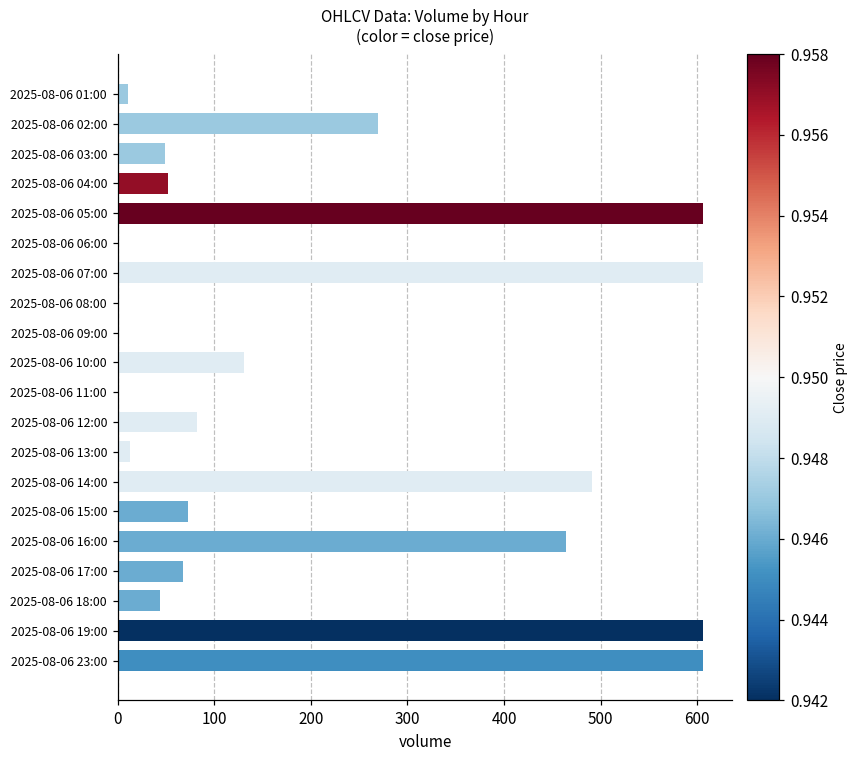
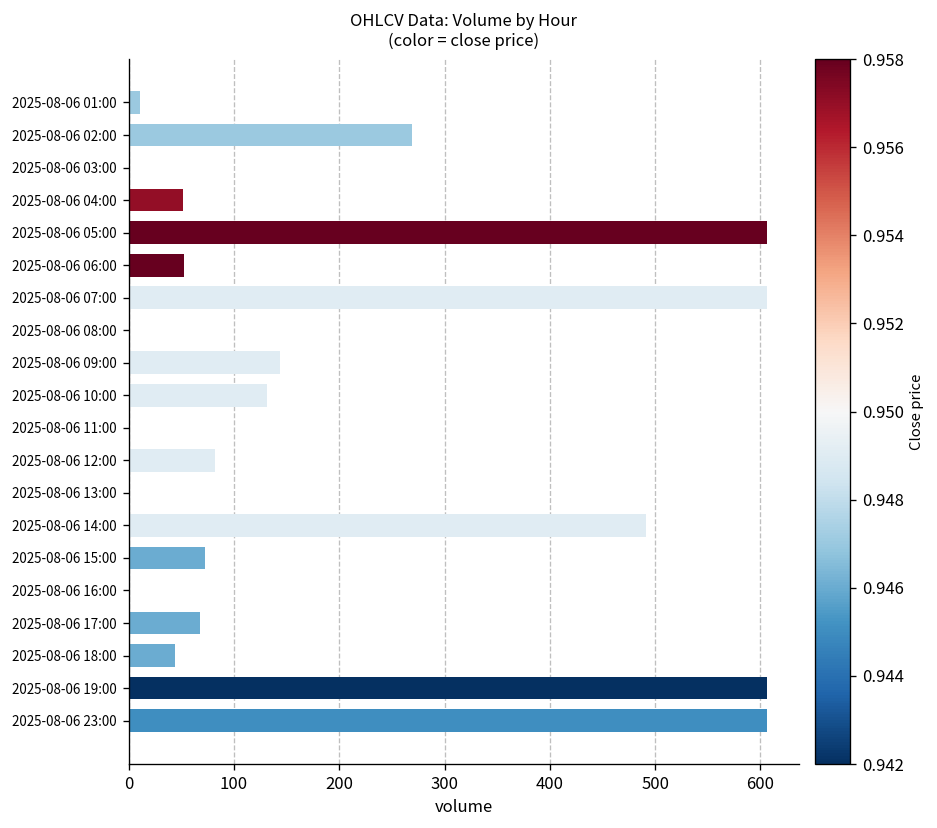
  {
    "2025-08-06 01:00": 10,
    "2025-08-06 02:00": 270,
-   "2025-08-06 03:00": 50,
+   "2025-08-06 03:00": 0,
    "2025-08-06 04:00": 50,
    "2025-08-06 05:00": 610,
-   "2025-08-06 06:00": 0,
+   "2025-08-06 06:00": 50,
    "2025-08-06 07:00": 610,
    "2025-08-06 08:00": 0,
-   "2025-08-06 09:00": 0,
+   "2025-08-06 09:00": 140,
    "2025-08-06 10:00": 130,
    "2025-08-06 11:00": 0,
    "2025-08-06 12:00": 80,
-   "2025-08-06 13:00": 10,
+   "2025-08-06 13:00": 0,
    "2025-08-06 14:00": 490,
    "2025-08-06 15:00": 70,
-   "2025-08-06 16:00": 460,
+   "2025-08-06 16:00": 0,
    "2025-08-06 17:00": 70,
    "2025-08-06 18:00": 40,
    "2025-08-06 19:00": 610,
    "2025-08-06 23:00": 610
  }
